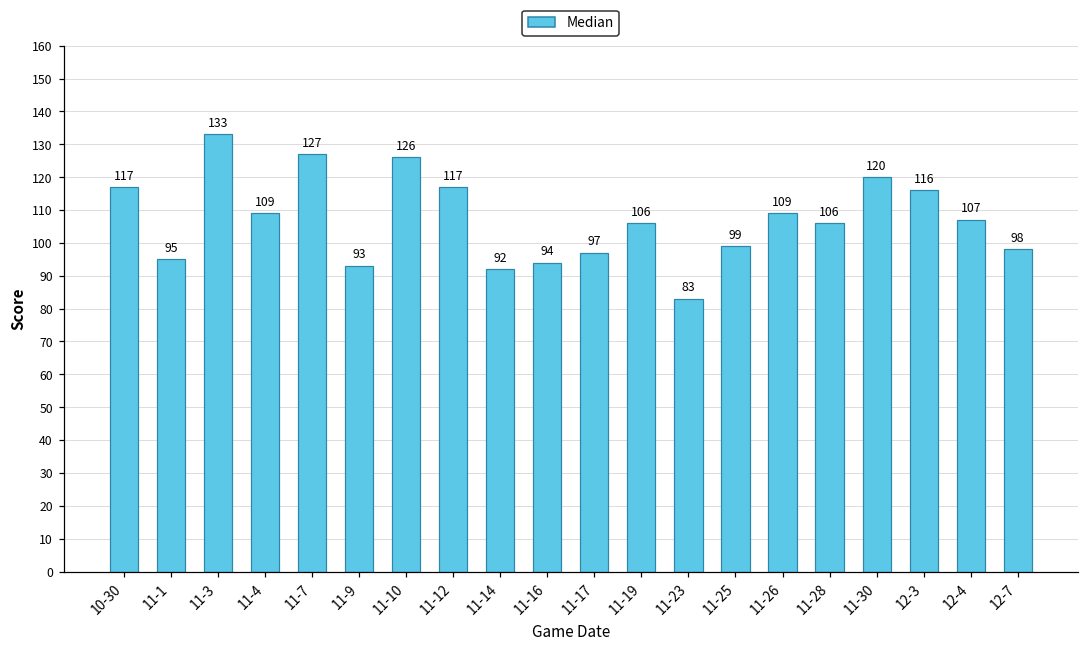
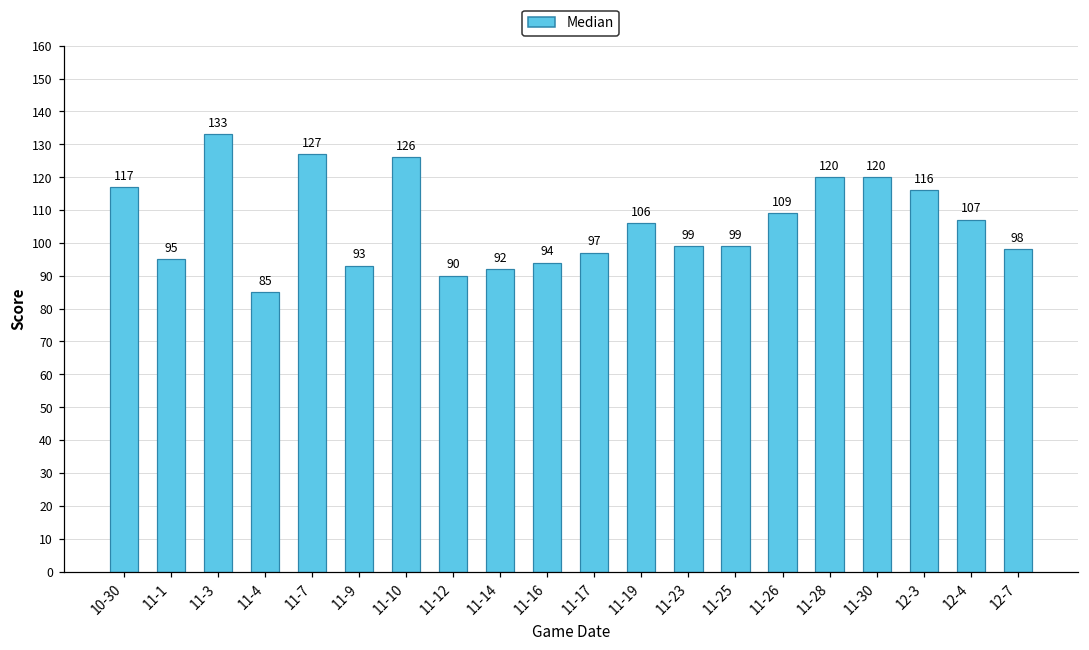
  {
    "10-30": 117,
    "11-1": 95,
    "11-3": 133,
-   "11-4": 109,
+   "11-4": 85,
    "11-7": 127,
    "11-9": 93,
    "11-10": 126,
-   "11-12": 117,
+   "11-12": 90,
    "11-14": 92,
    "11-16": 94,
    "11-17": 97,
    "11-19": 106,
-   "11-23": 83,
+   "11-23": 99,
    "11-25": 99,
    "11-26": 109,
-   "11-28": 106,
+   "11-28": 120,
    "11-30": 120,
    "12-3": 116,
    "12-4": 107,
    "12-7": 98
  }
